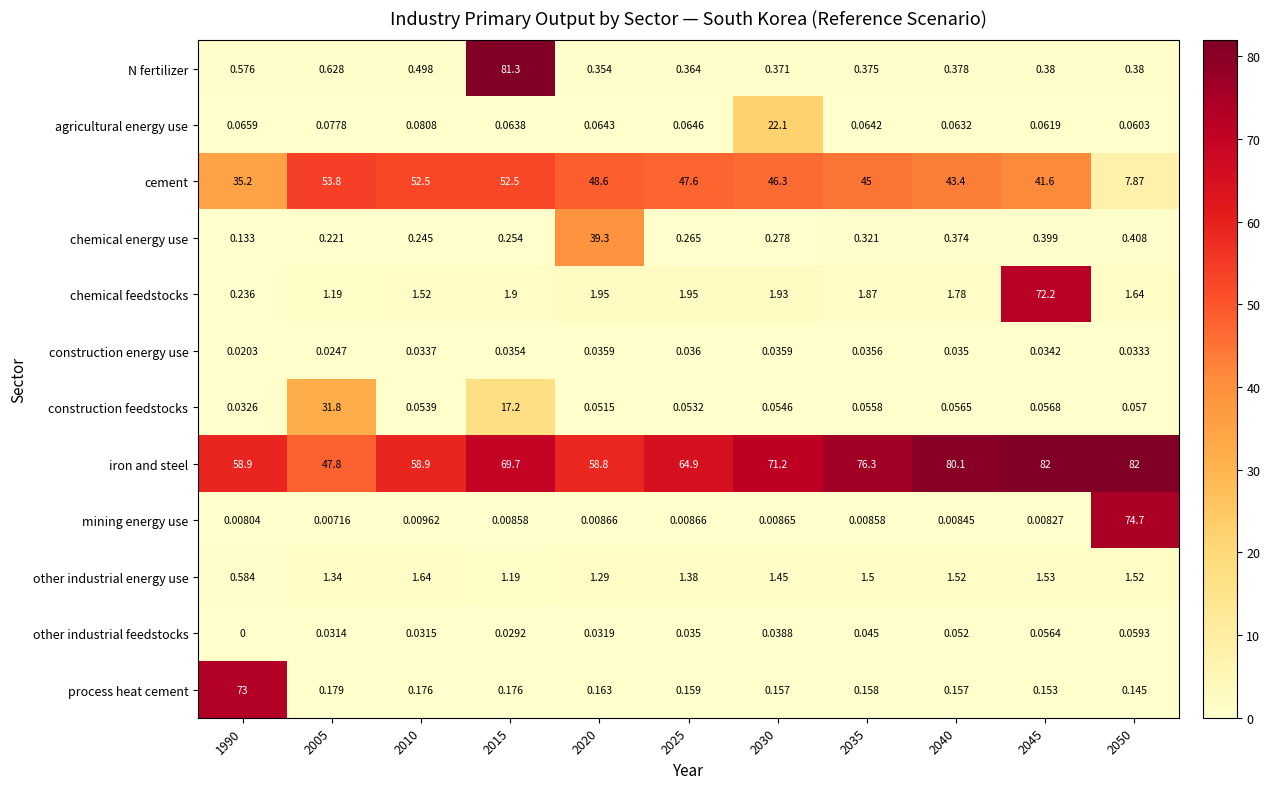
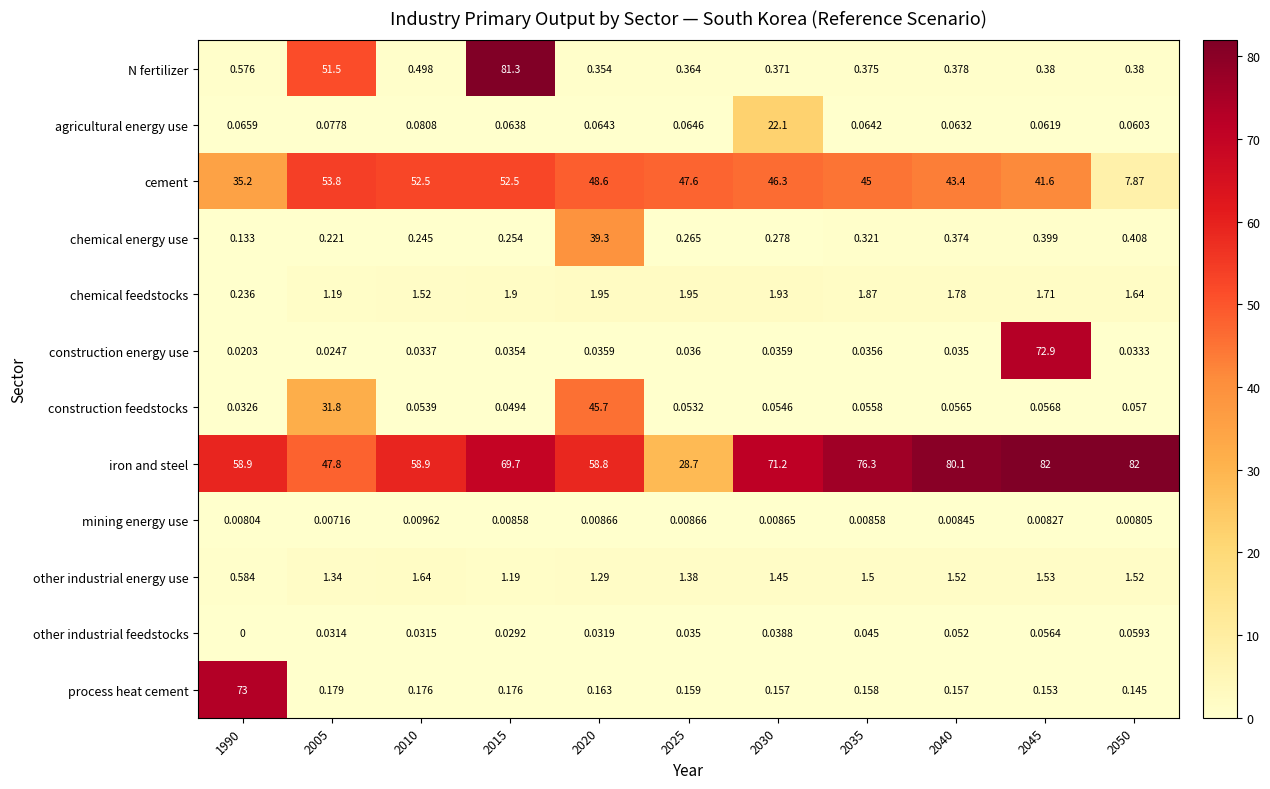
  {
    "N fertilizer": {
      "1990": 0.576,
-     "2005": 0.628,
+     "2005": 51.5,
      "2010": 0.498,
      "2015": 81.3,
      "2020": 0.354,
      "2025": 0.364,
      "2030": 0.371,
      "2035": 0.375,
      "2040": 0.378,
      "2045": 0.38,
      "2050": 0.38
    },
    "agricultural energy use": {
      "1990": 0.0659,
      "2005": 0.0778,
      "2010": 0.0808,
      "2015": 0.0638,
      "2020": 0.0643,
      "2025": 0.0646,
      "2030": 22.1,
      "2035": 0.0642,
      "2040": 0.0632,
      "2045": 0.0619,
      "2050": 0.0603
    },
    "cement": {
      "1990": 35.2,
      "2005": 53.8,
      "2010": 52.5,
      "2015": 52.5,
      "2020": 48.6,
      "2025": 47.6,
      "2030": 46.3,
      "2035": 45,
      "2040": 43.4,
      "2045": 41.6,
      "2050": 7.87
    },
    "chemical energy use": {
      "1990": 0.133,
      "2005": 0.221,
      "2010": 0.245,
      "2015": 0.254,
      "2020": 39.3,
      "2025": 0.265,
      "2030": 0.278,
      "2035": 0.321,
      "2040": 0.374,
      "2045": 0.399,
      "2050": 0.408
    },
    "chemical feedstocks": {
      "1990": 0.236,
      "2005": 1.19,
      "2010": 1.52,
      "2015": 1.9,
      "2020": 1.95,
      "2025": 1.95,
      "2030": 1.93,
      "2035": 1.87,
      "2040": 1.78,
-     "2045": 72.2,
+     "2045": 1.71,
      "2050": 1.64
    },
    "construction energy use": {
      "1990": 0.0203,
      "2005": 0.0247,
      "2010": 0.0337,
      "2015": 0.0354,
      "2020": 0.0359,
      "2025": 0.036,
      "2030": 0.0359,
      "2035": 0.0356,
      "2040": 0.035,
-     "2045": 0.0342,
+     "2045": 72.9,
      "2050": 0.0333
    },
    "construction feedstocks": {
      "1990": 0.0326,
      "2005": 31.8,
      "2010": 0.0539,
-     "2015": 17.2,
-     "2020": 0.0515,
+     "2015": 0.0494,
+     "2020": 45.7,
      "2025": 0.0532,
      "2030": 0.0546,
      "2035": 0.0558,
      "2040": 0.0565,
      "2045": 0.0568,
      "2050": 0.057
    },
    "iron and steel": {
      "1990": 58.9,
      "2005": 47.8,
      "2010": 58.9,
      "2015": 69.7,
      "2020": 58.8,
-     "2025": 64.9,
+     "2025": 28.7,
      "2030": 71.2,
      "2035": 76.3,
      "2040": 80.1,
      "2045": 82,
      "2050": 82
    },
    "mining energy use": {
      "1990": 0.00804,
      "2005": 0.00716,
      "2010": 0.00962,
      "2015": 0.00858,
      "2020": 0.00866,
      "2025": 0.00866,
      "2030": 0.00865,
      "2035": 0.00858,
      "2040": 0.00845,
      "2045": 0.00827,
-     "2050": 74.7
+     "2050": 0.00805
    },
    "other industrial energy use": {
      "1990": 0.584,
      "2005": 1.34,
      "2010": 1.64,
      "2015": 1.19,
      "2020": 1.29,
      "2025": 1.38,
      "2030": 1.45,
      "2035": 1.5,
      "2040": 1.52,
      "2045": 1.53,
      "2050": 1.52
    },
    "other industrial feedstocks": {
      "1990": 0,
      "2005": 0.0314,
      "2010": 0.0315,
      "2015": 0.0292,
      "2020": 0.0319,
      "2025": 0.035,
      "2030": 0.0388,
      "2035": 0.045,
      "2040": 0.052,
      "2045": 0.0564,
      "2050": 0.0593
    },
    "process heat cement": {
      "1990": 73,
      "2005": 0.179,
      "2010": 0.176,
      "2015": 0.176,
      "2020": 0.163,
      "2025": 0.159,
      "2030": 0.157,
      "2035": 0.158,
      "2040": 0.157,
      "2045": 0.153,
      "2050": 0.145
    }
  }
